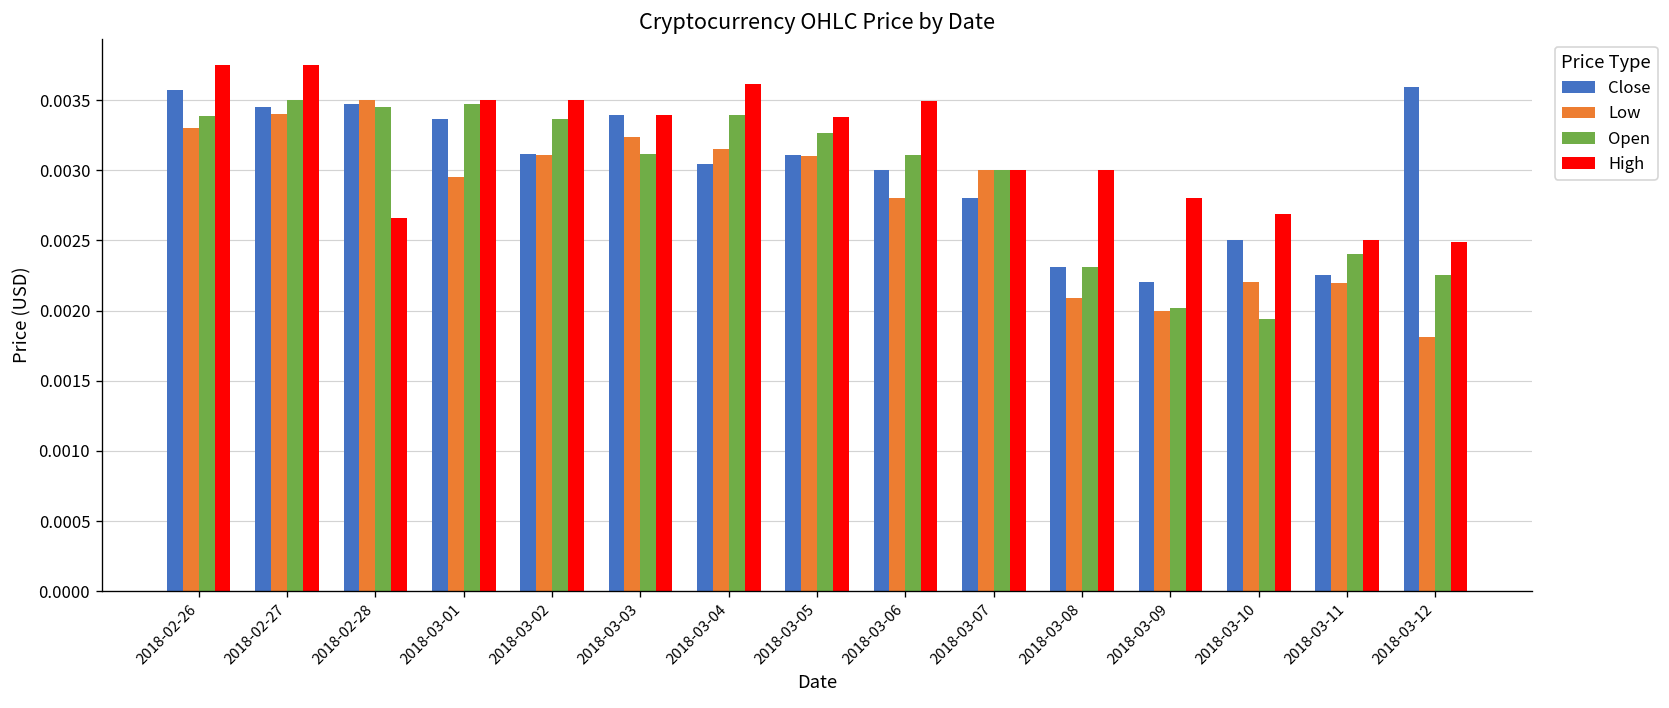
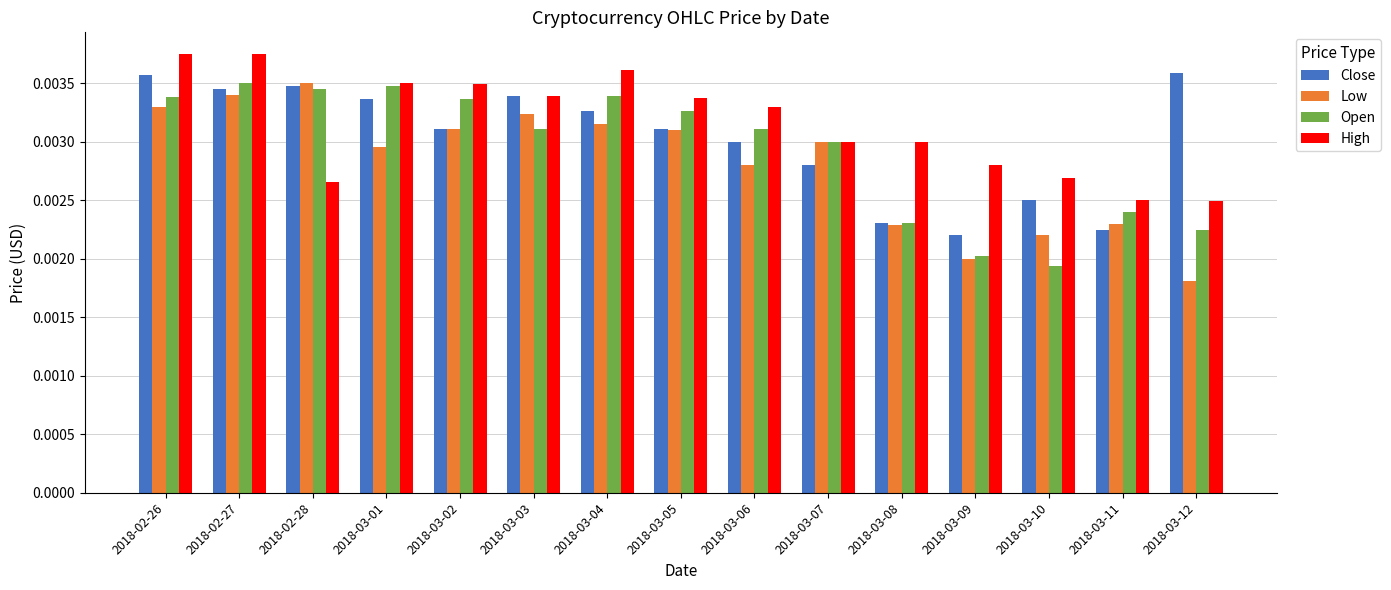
  {
    "Close": {
      "2018-02-26": 0.00357,
      "2018-02-27": 0.00345,
      "2018-02-28": 0.00348,
      "2018-03-01": 0.00337,
      "2018-03-02": 0.00311,
      "2018-03-03": 0.00339,
-     "2018-03-04": 0.00305,
+     "2018-03-04": 0.00327,
      "2018-03-05": 0.00311,
      "2018-03-06": 0.00300,
      "2018-03-07": 0.00280,
      "2018-03-08": 0.00231,
      "2018-03-09": 0.00220,
      "2018-03-10": 0.00250,
      "2018-03-11": 0.00225,
      "2018-03-12": 0.00359
    },
    "Low": {
      "2018-02-26": 0.00330,
      "2018-02-27": 0.00340,
      "2018-02-28": 0.00350,
      "2018-03-01": 0.00296,
      "2018-03-02": 0.00311,
      "2018-03-03": 0.00324,
      "2018-03-04": 0.00315,
      "2018-03-05": 0.00310,
      "2018-03-06": 0.00280,
      "2018-03-07": 0.00300,
-     "2018-03-08": 0.00209,
+     "2018-03-08": 0.00229,
      "2018-03-09": 0.00200,
      "2018-03-10": 0.00220,
-     "2018-03-11": 0.0022,
+     "2018-03-11": 0.0023,
      "2018-03-12": 0.00181
    },
    "Open": {
      "2018-02-26": 0.00338,
      "2018-02-27": 0.00350,
      "2018-02-28": 0.00345,
      "2018-03-01": 0.00348,
      "2018-03-02": 0.00337,
      "2018-03-03": 0.00311,
      "2018-03-04": 0.00339,
      "2018-03-05": 0.00327,
      "2018-03-06": 0.00311,
      "2018-03-07": 0.00300,
      "2018-03-08": 0.00231,
      "2018-03-09": 0.00202,
      "2018-03-10": 0.00194,
      "2018-03-11": 0.00240,
      "2018-03-12": 0.00225
    },
    "High": {
      "2018-02-26": 0.00375,
      "2018-02-27": 0.00375,
      "2018-02-28": 0.00266,
      "2018-03-01": 0.00350,
      "2018-03-02": 0.00350,
      "2018-03-03": 0.00339,
      "2018-03-04": 0.00361,
      "2018-03-05": 0.00338,
-     "2018-03-06": 0.00349,
+     "2018-03-06": 0.00330,
      "2018-03-07": 0.00300,
      "2018-03-08": 0.00300,
      "2018-03-09": 0.00280,
      "2018-03-10": 0.00269,
      "2018-03-11": 0.00250,
      "2018-03-12": 0.00249
    }
  }
